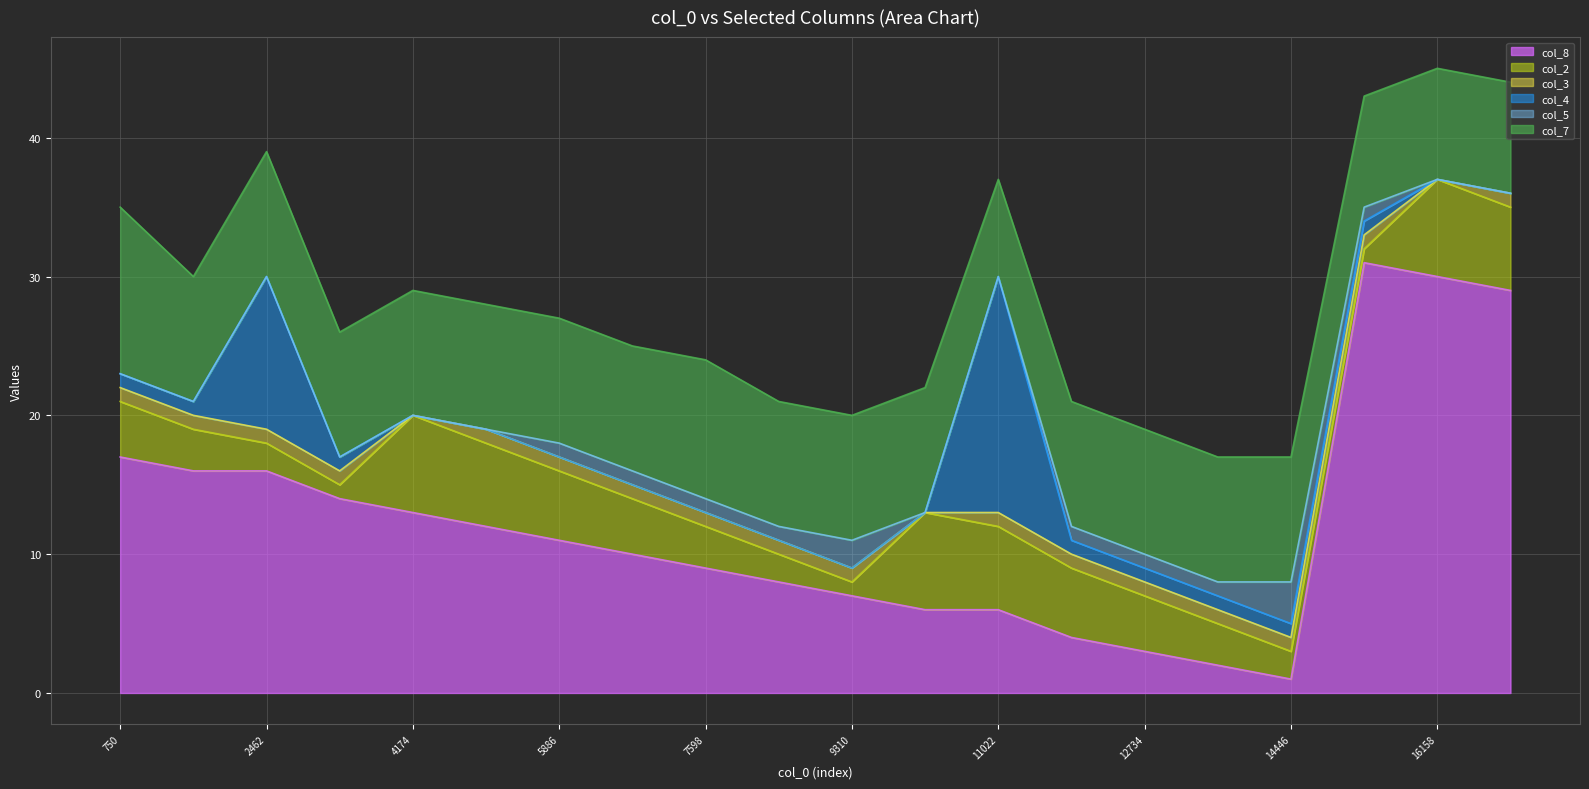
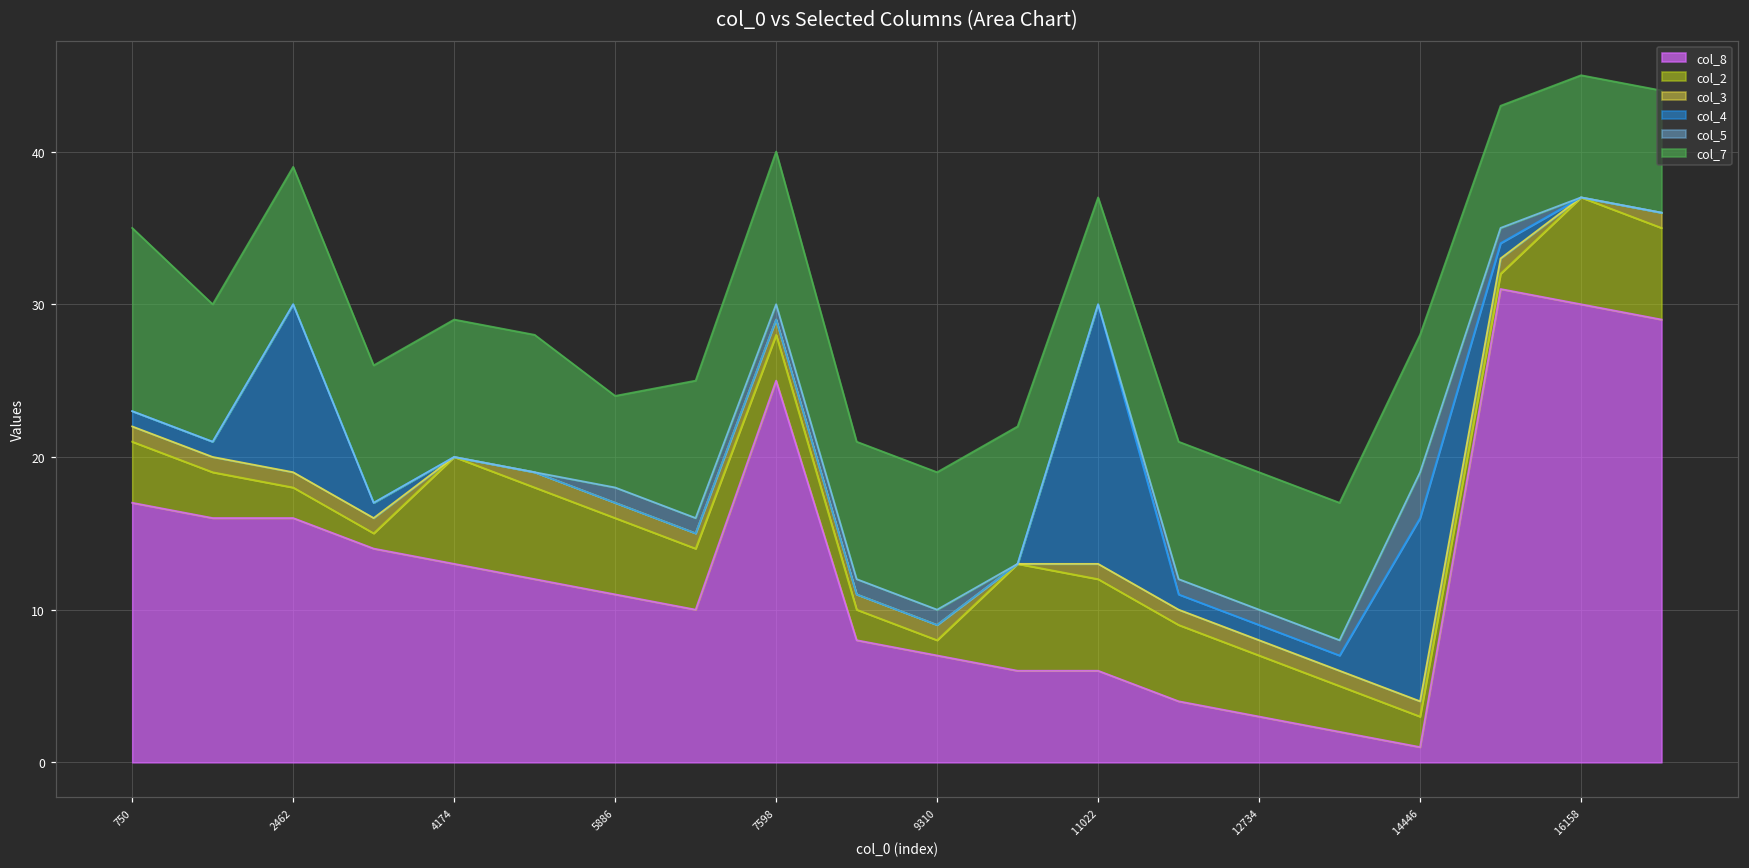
  {
    "col_8": {
      "750": 17,
      "2462": 16,
      "4174": 13,
      "5886": 11,
-     "7598": 9,
+     "7598": 25,
      "9310": 7,
      "11022": 6,
      "12734": 3,
      "14446": 1,
      "16158": 30
    },
    "col_4": {
      "12734": 1,
-     "14446": 1
+     "14446": 12
    },
    "col_5": {
      "5886": 1,
      "7598": 1,
-     "9310": 2,
+     "9310": 1,
      "12734": 1,
      "14446": 3
    },
    "col_7": {
      "750": 12,
      "2462": 9,
      "4174": 9,
-     "5886": 9,
+     "5886": 6,
      "7598": 10,
      "9310": 9,
      "11022": 7,
      "12734": 9,
      "14446": 9,
      "16158": 8
    }
  }
